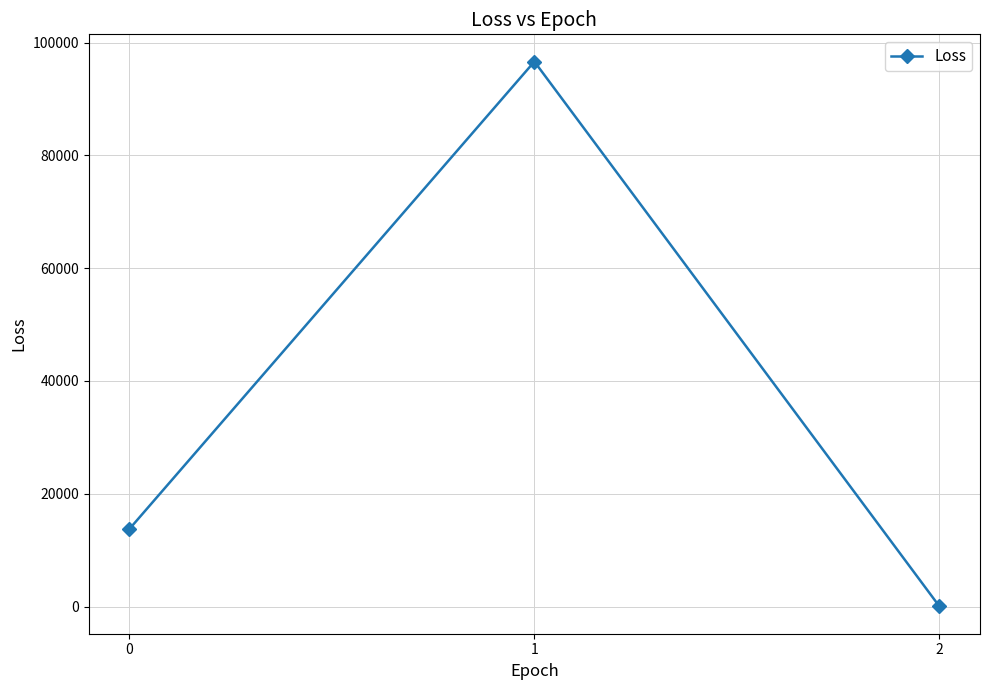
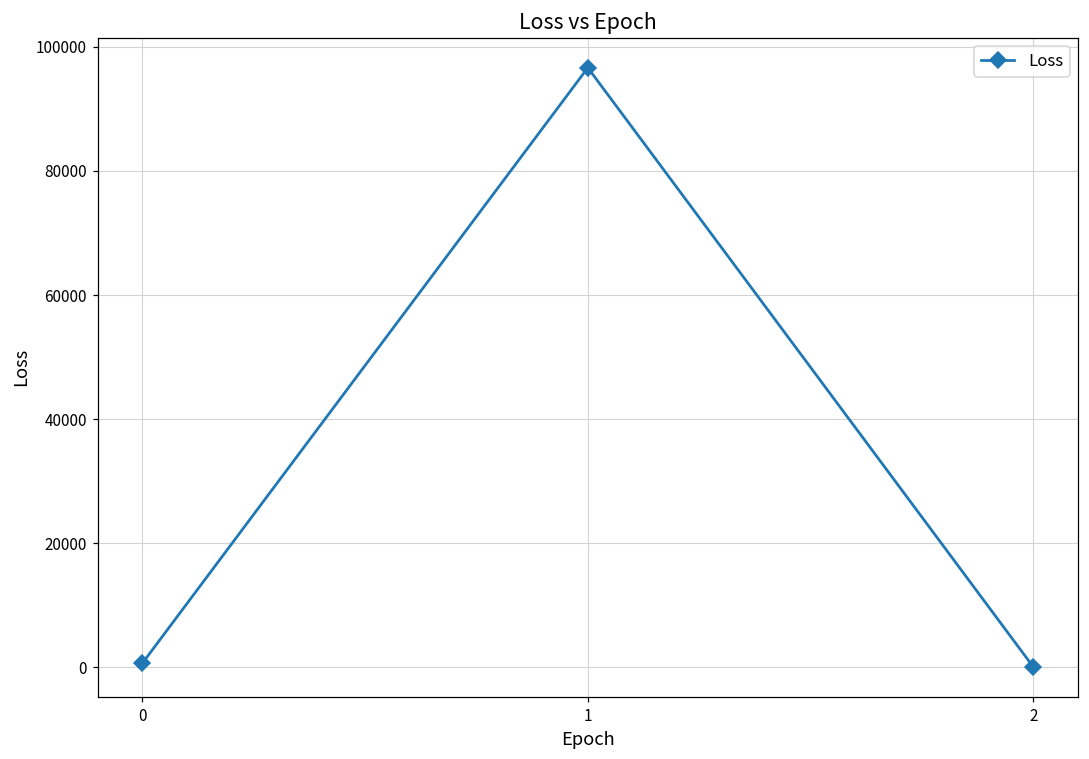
  {
-   "0": 14000,
+   "0": 1000,
    "1": 97000,
    "2": 0
  }
